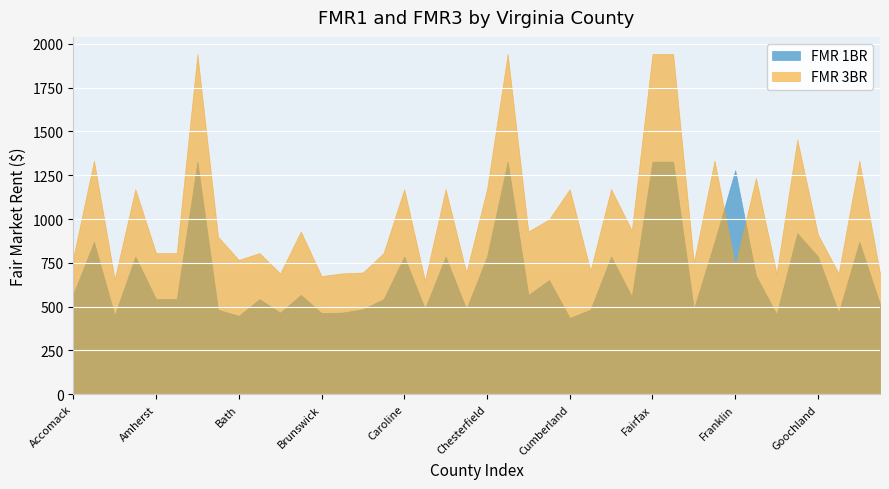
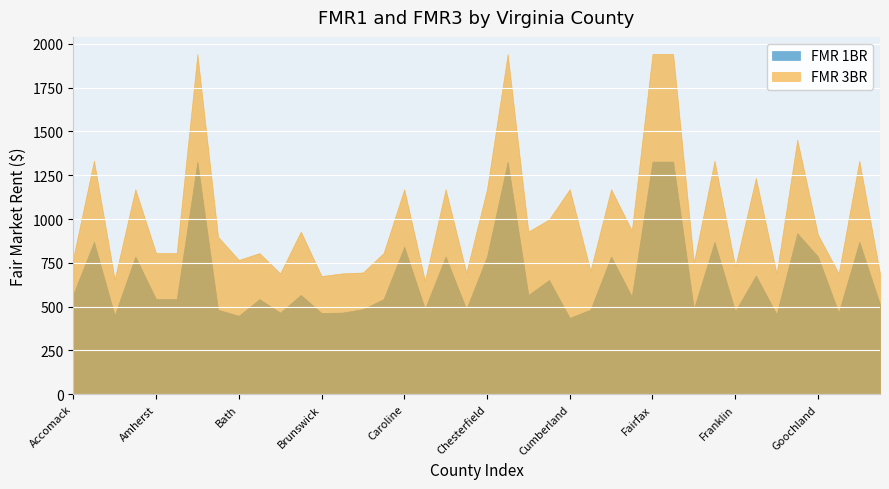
  {
    "FMR 1BR": {
      "Accomack": 570,
      "Amherst": 540,
      "Bath": 450,
      "Brunswick": 460,
-     "Caroline": 790,
+     "Caroline": 840,
      "Chesterfield": 790,
      "Cumberland": 440,
      "Fairfax": 1330,
-     "Franklin": 1280,
+     "Franklin": 470,
      "Goochland": 790
    },
    "FMR 3BR": {
      "Accomack": 780,
      "Amherst": 810,
      "Bath": 770,
      "Brunswick": 680,
      "Caroline": 1170,
      "Chesterfield": 1170,
      "Cumberland": 1170,
      "Fairfax": 1940,
      "Franklin": 730,
      "Goochland": 910
    }
  }
